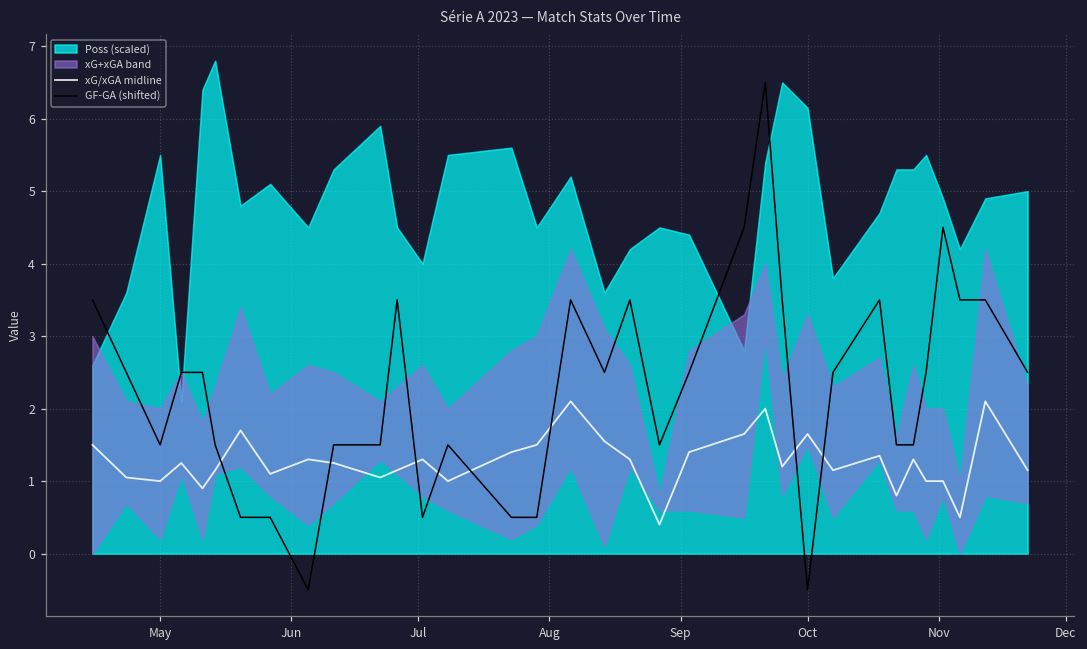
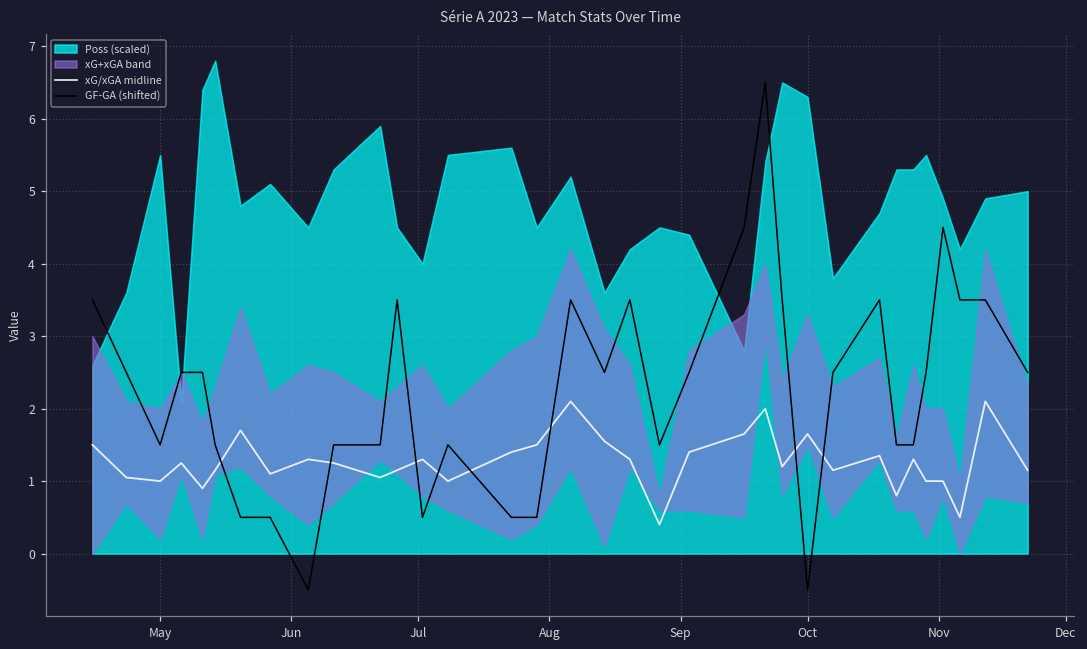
  {
    "xG/xGA midline": {
      "May": 1.0,
      "Oct": 1.7
    },
    "Poss (scaled)": {
      "May": 5.5,
-     "Oct": 6.2
+     "Oct": 6.3
    },
    "GF-GA (shifted)": {
      "May": 1.5,
      "Oct": -0.5
    }
  }
